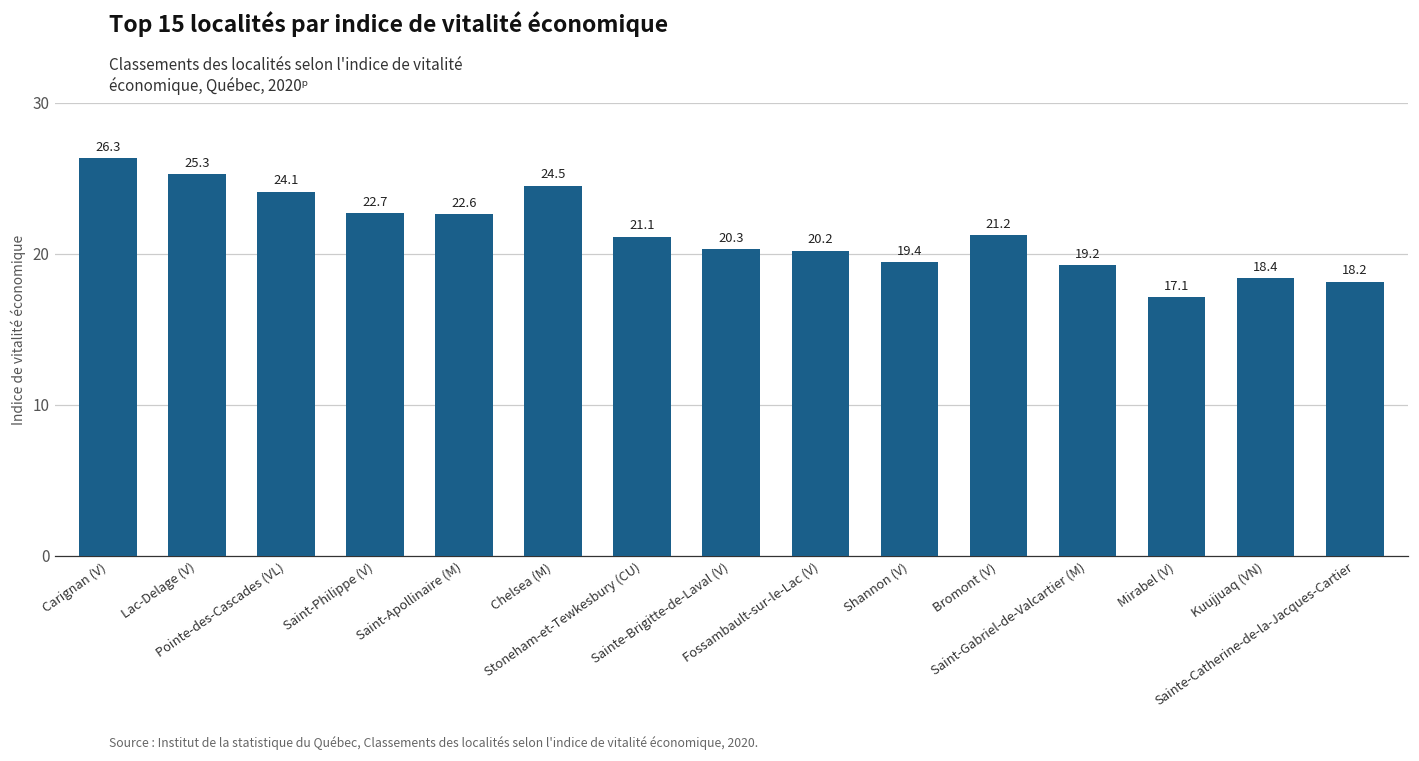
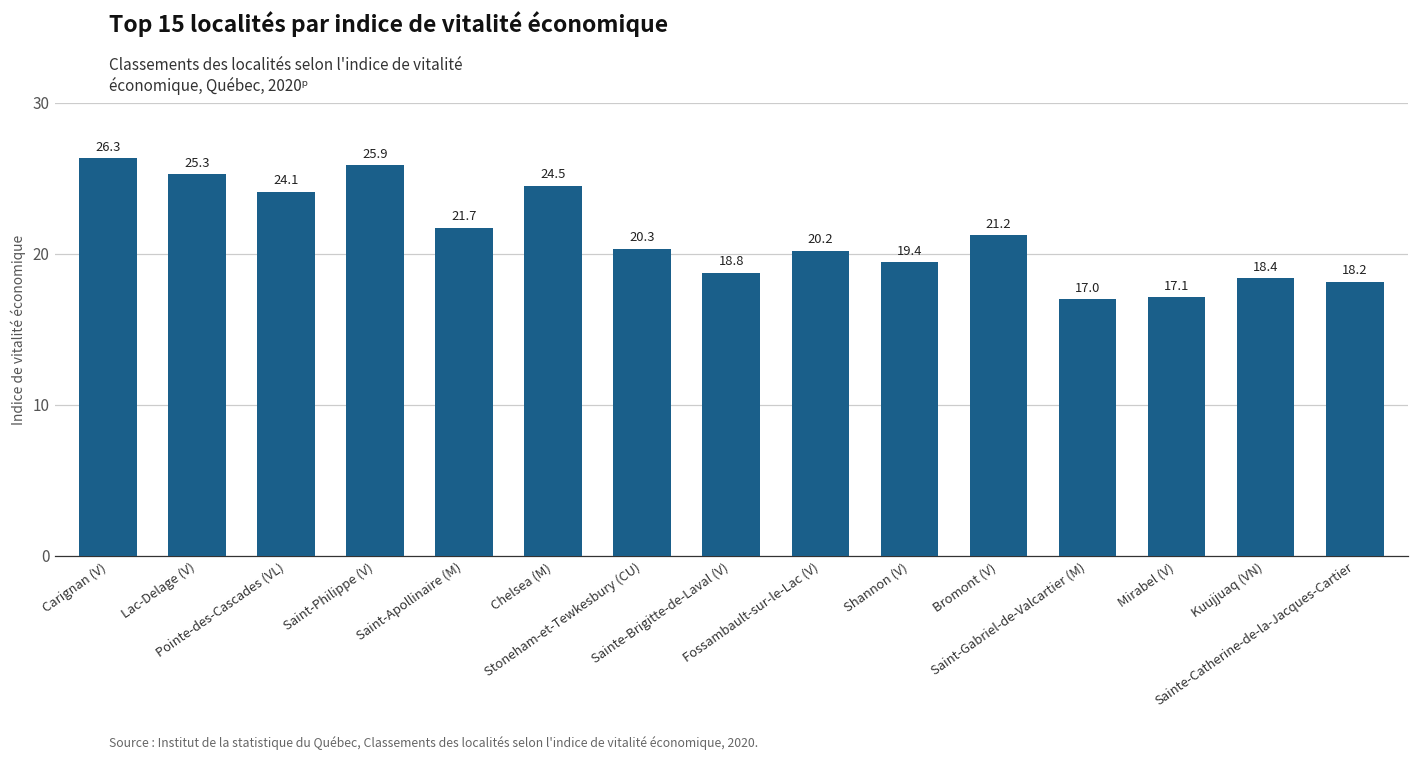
  {
    "Carignan (V)": 26.3,
    "Lac-Delage (V)": 25.3,
    "Pointe-des-Cascades (VL)": 24.1,
-   "Saint-Philippe (V)": 22.7,
-   "Saint-Apollinaire (M)": 22.6,
+   "Saint-Philippe (V)": 25.9,
+   "Saint-Apollinaire (M)": 21.7,
    "Chelsea (M)": 24.5,
-   "Stoneham-et-Tewkesbury (CU)": 21.1,
-   "Sainte-Brigitte-de-Laval (V)": 20.3,
+   "Stoneham-et-Tewkesbury (CU)": 20.3,
+   "Sainte-Brigitte-de-Laval (V)": 18.8,
    "Fossambault-sur-le-Lac (V)": 20.2,
    "Shannon (V)": 19.4,
    "Bromont (V)": 21.2,
-   "Saint-Gabriel-de-Valcartier (M)": 19.2,
+   "Saint-Gabriel-de-Valcartier (M)": 17.0,
    "Mirabel (V)": 17.1,
    "Kuujjuaq (VN)": 18.4,
    "Sainte-Catherine-de-la-Jacques-Cartier": 18.2
  }
